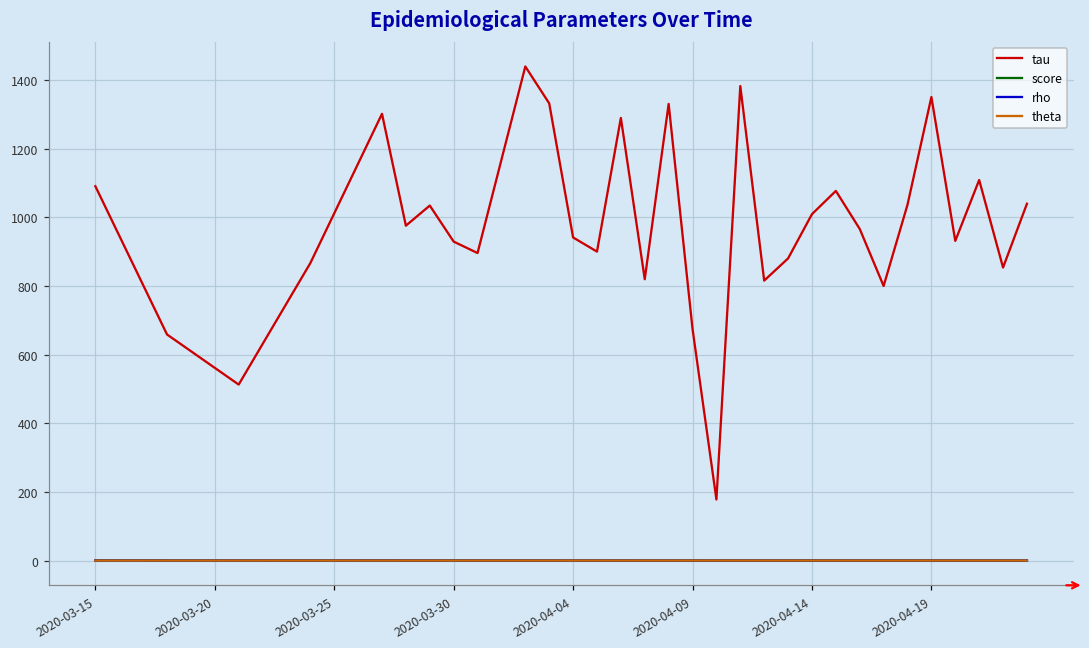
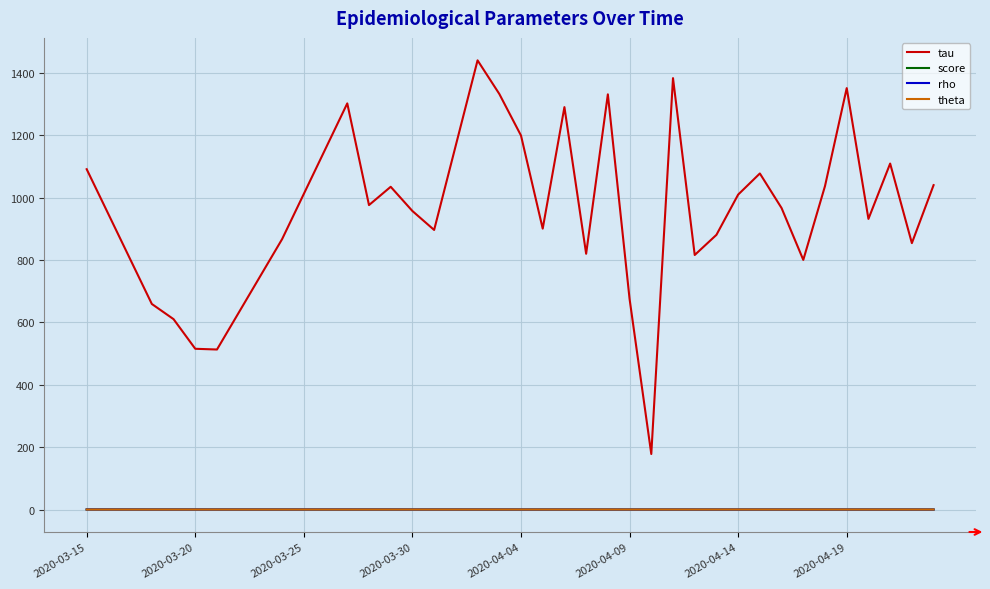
  {
    "tau": {
      "2020-03-15": 1090,
-     "2020-03-20": 560,
+     "2020-03-20": 520,
      "2020-03-25": 1010,
-     "2020-03-30": 930,
-     "2020-04-04": 940,
+     "2020-03-30": 960,
+     "2020-04-04": 1200,
      "2020-04-09": 680,
      "2020-04-14": 1010,
      "2020-04-19": 1350
    },
    "theta": {
      "2020-03-15": 0,
      "2020-03-20": 0,
      "2020-03-25": 0,
      "2020-03-30": 0,
      "2020-04-04": 0,
      "2020-04-09": 0,
      "2020-04-14": 0,
      "2020-04-19": 0
    }
  }
